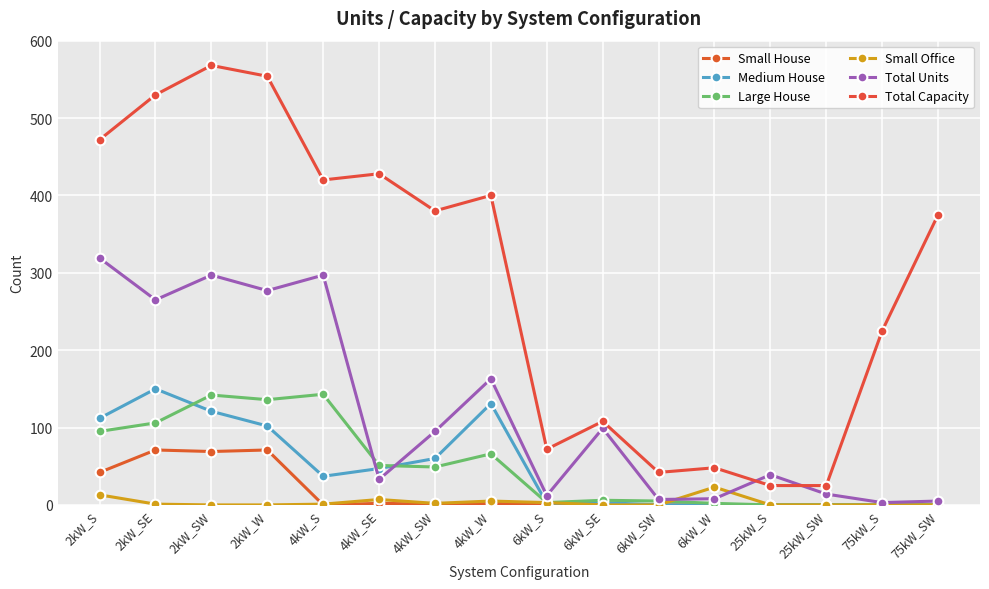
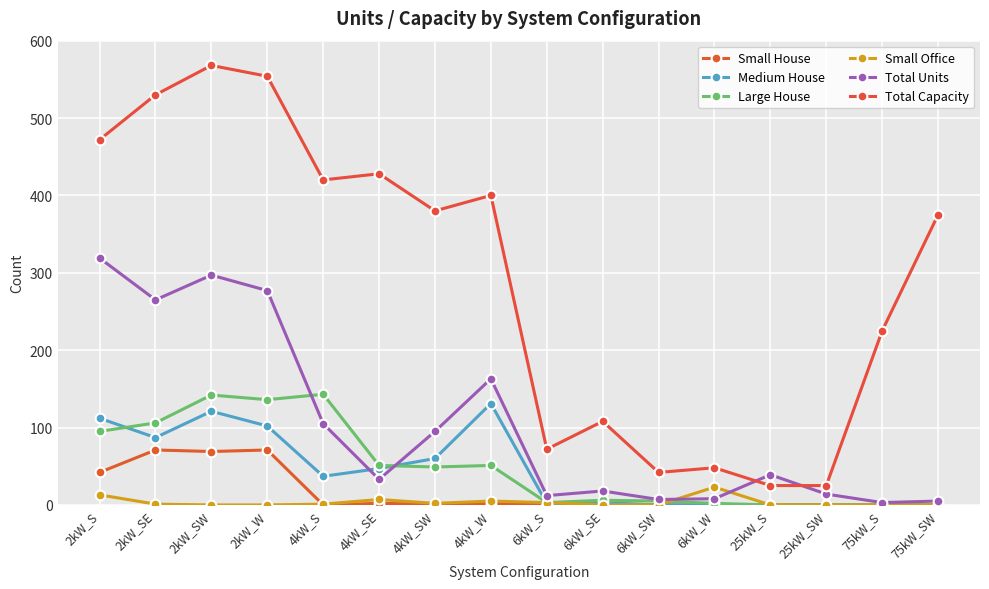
  {
    "Medium House": {
      "2kW_S": 110,
-     "2kW_SE": 150,
+     "2kW_SE": 90,
      "2kW_SW": 120,
      "2kW_W": 100,
      "4kW_S": 40,
      "4kW_SE": 50,
      "4kW_SW": 60,
      "4kW_W": 130
    },
    "Large House": {
      "2kW_S": 100,
      "2kW_SE": 110,
      "2kW_SW": 140,
      "2kW_W": 140,
      "4kW_S": 140,
      "4kW_SE": 50,
      "4kW_SW": 50,
-     "4kW_W": 70
+     "4kW_W": 50
    },
    "Small Office": {
      "2kW_S": 10,
      "2kW_SE": 0,
      "2kW_SW": 0,
      "2kW_W": 0,
      "4kW_SE": 10,
      "6kW_W": 20
    },
    "Total Units": {
      "2kW_S": 320,
      "2kW_SE": 270,
      "2kW_SW": 300,
      "2kW_W": 280,
-     "4kW_S": 300,
+     "4kW_S": 110,
      "4kW_SE": 30,
      "4kW_SW": 100,
      "4kW_W": 160,
      "6kW_S": 10,
-     "6kW_SE": 100,
+     "6kW_SE": 20,
      "6kW_W": 10,
      "25kW_S": 40,
      "25kW_SW": 10,
      "75kW_SW": 10
    }
  }
